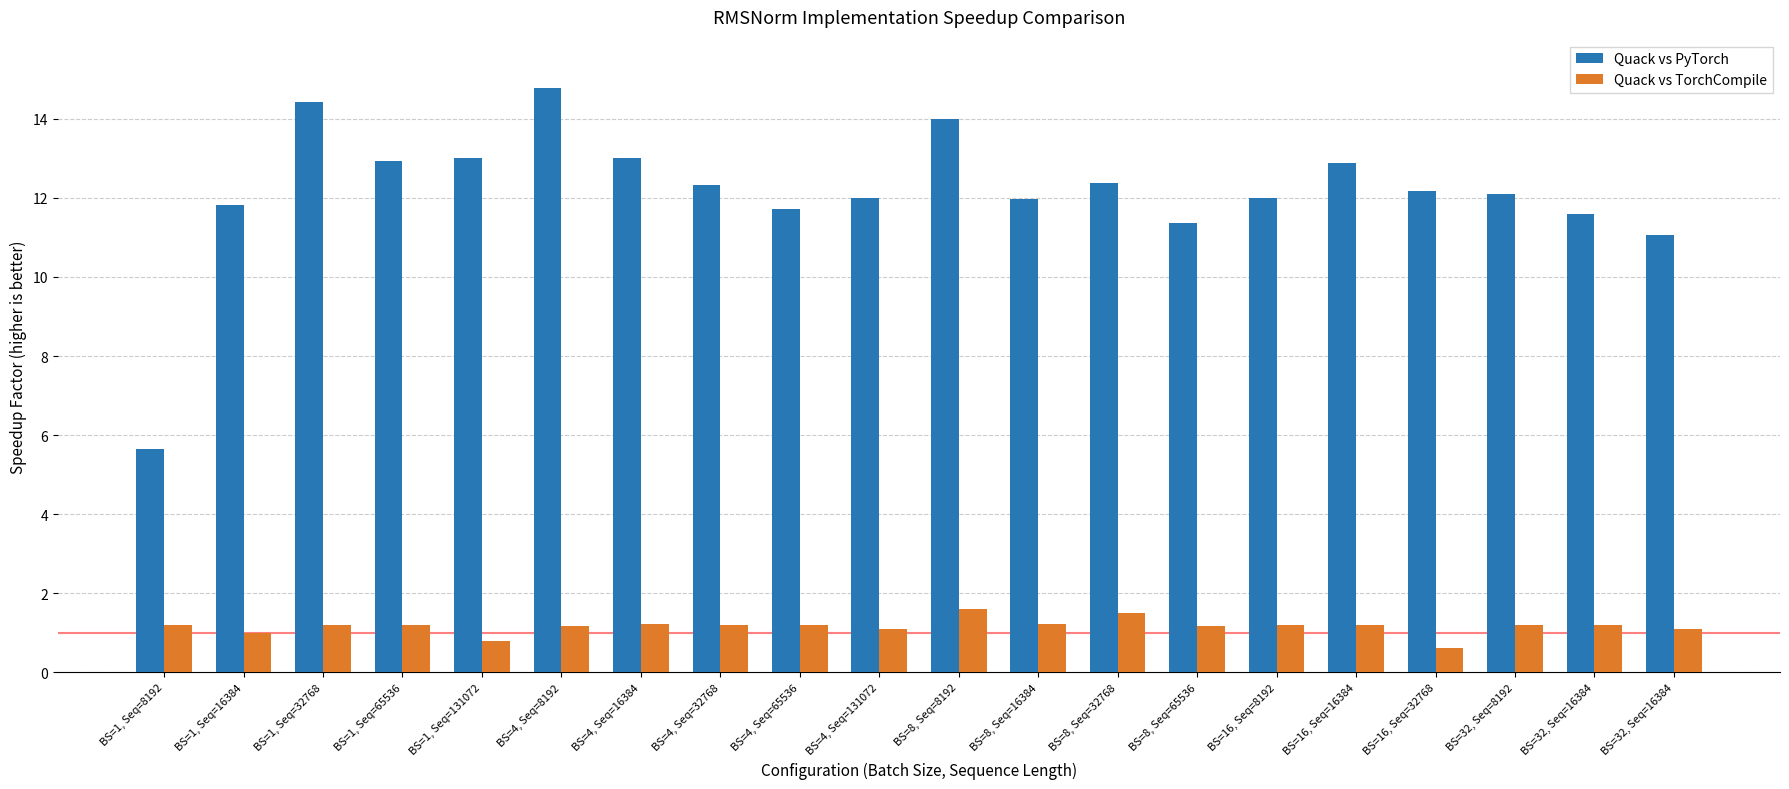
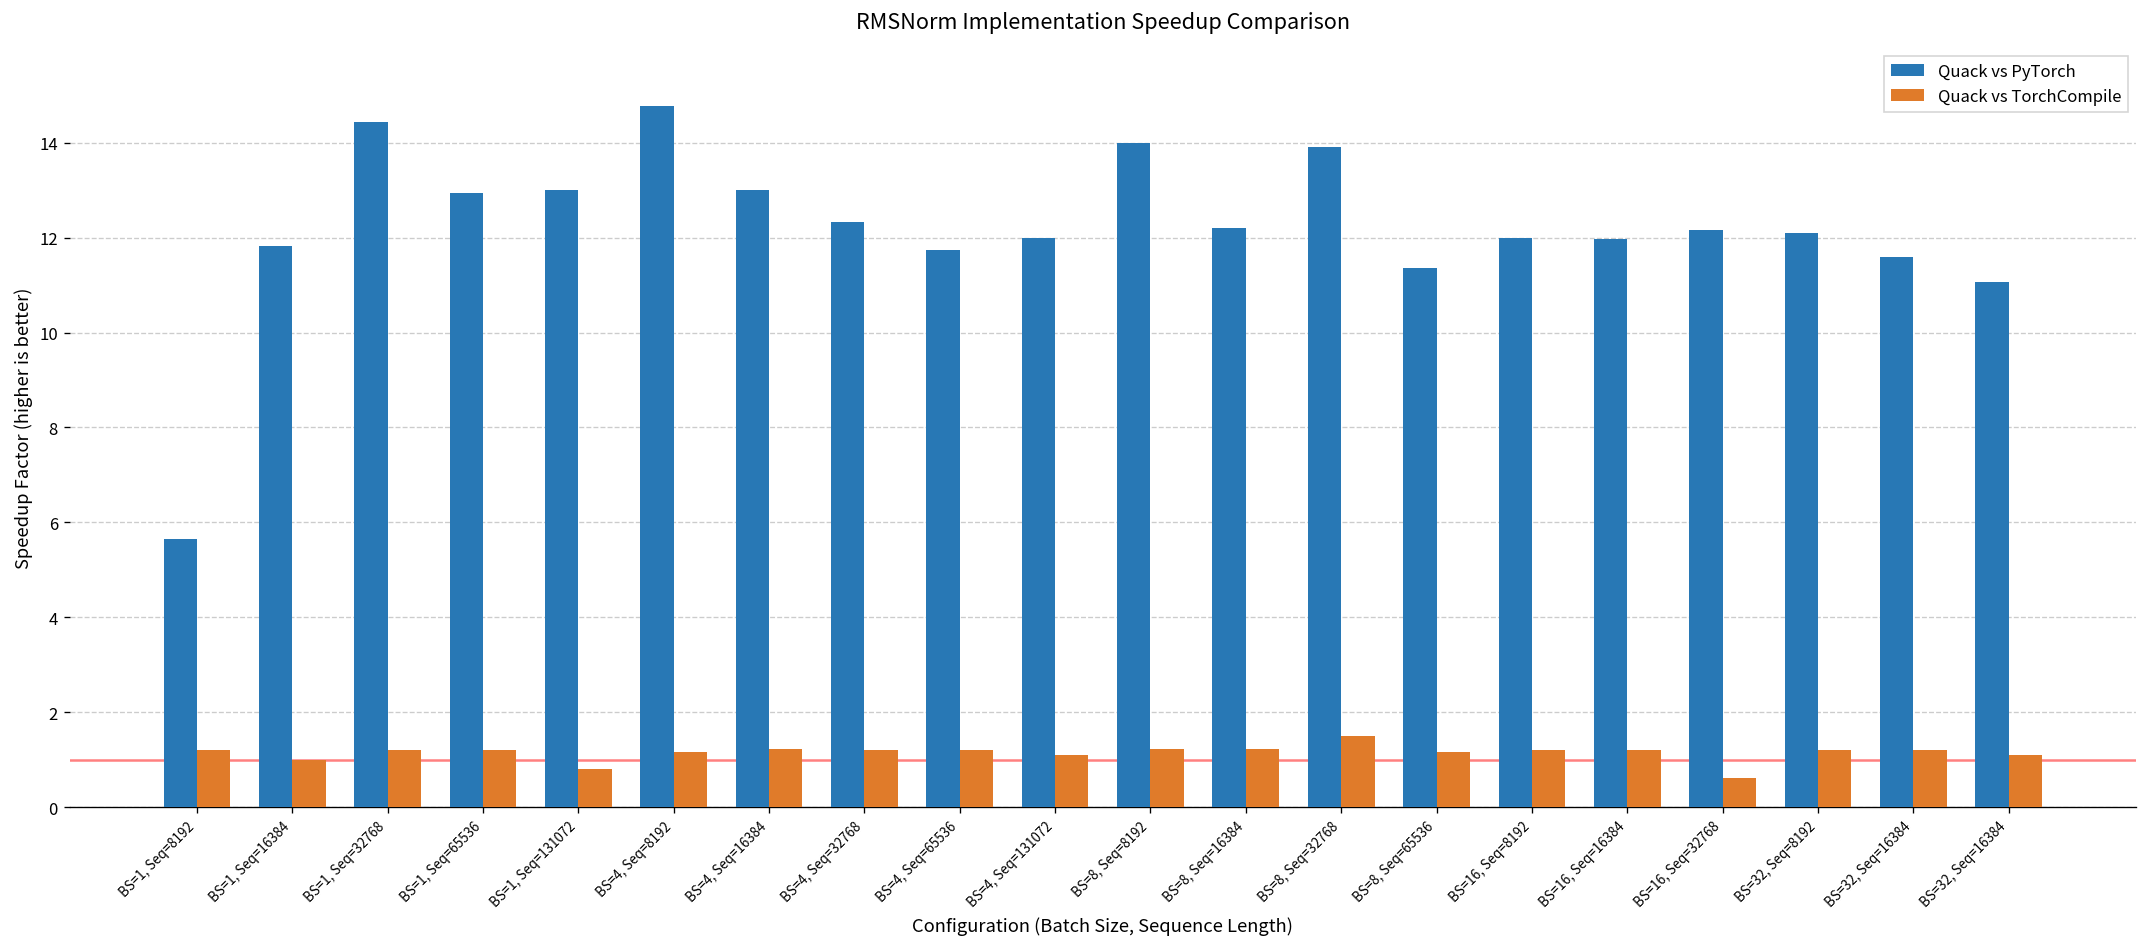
  {
    "Quack vs PyTorch": {
      "BS=1, Seq=8192": 5.7,
      "BS=1, Seq=16384": 11.8,
      "BS=1, Seq=32768": 14.4,
      "BS=1, Seq=65536": 12.9,
      "BS=1, Seq=131072": 13.0,
      "BS=4, Seq=8192": 14.8,
      "BS=4, Seq=16384": 13.0,
      "BS=4, Seq=32768": 12.3,
      "BS=4, Seq=65536": 11.7,
      "BS=4, Seq=131072": 12.0,
      "BS=8, Seq=8192": 14.0,
-     "BS=8, Seq=16384": 12.0,
-     "BS=8, Seq=32768": 12.4,
+     "BS=8, Seq=16384": 12.2,
+     "BS=8, Seq=32768": 13.9,
      "BS=8, Seq=65536": 11.4,
      "BS=16, Seq=8192": 12.0,
-     "BS=16, Seq=16384": 12.9,
+     "BS=16, Seq=16384": 12.0,
      "BS=16, Seq=32768": 12.2,
      "BS=32, Seq=8192": 12.1
    },
    "Quack vs TorchCompile": {
      "BS=1, Seq=8192": 1.2,
      "BS=1, Seq=16384": 1.0,
      "BS=1, Seq=32768": 1.2,
      "BS=1, Seq=65536": 1.2,
      "BS=1, Seq=131072": 0.8,
      "BS=4, Seq=8192": 1.2,
      "BS=4, Seq=16384": 1.2,
      "BS=4, Seq=32768": 1.2,
      "BS=4, Seq=65536": 1.2,
      "BS=4, Seq=131072": 1.1,
-     "BS=8, Seq=8192": 1.6,
+     "BS=8, Seq=8192": 1.2,
      "BS=8, Seq=16384": 1.2,
      "BS=8, Seq=32768": 1.5,
      "BS=8, Seq=65536": 1.2,
      "BS=16, Seq=8192": 1.2,
      "BS=16, Seq=16384": 1.2,
      "BS=16, Seq=32768": 0.6,
      "BS=32, Seq=8192": 1.2
    }
  }
